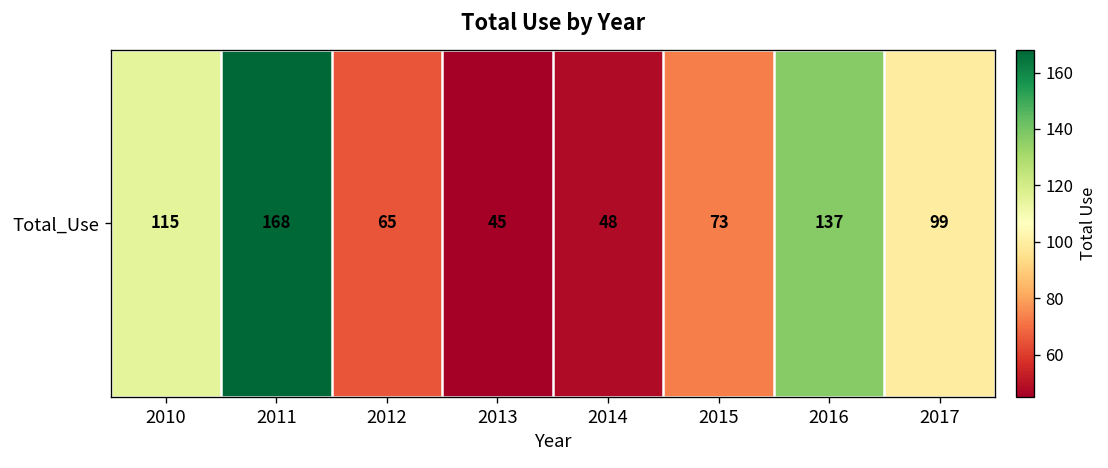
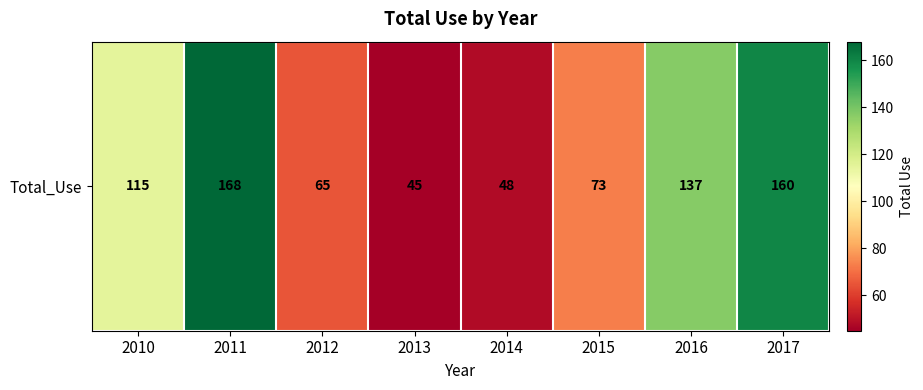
  {
    "Total_Use": {
      "2010": 115,
      "2011": 168,
      "2012": 65,
      "2013": 45,
      "2014": 48,
      "2015": 73,
      "2016": 137,
-     "2017": 99
+     "2017": 160
    }
  }
